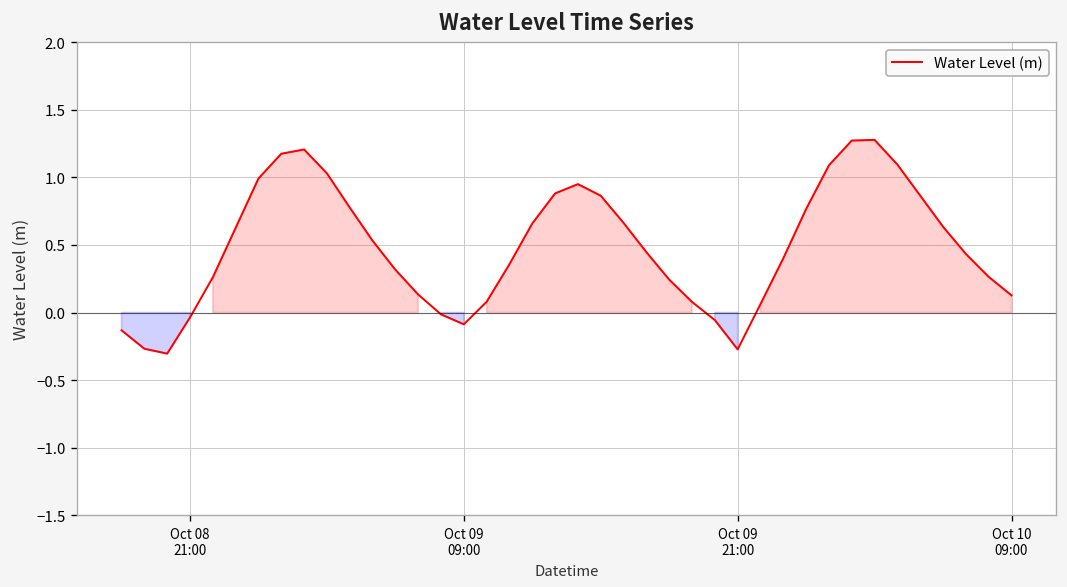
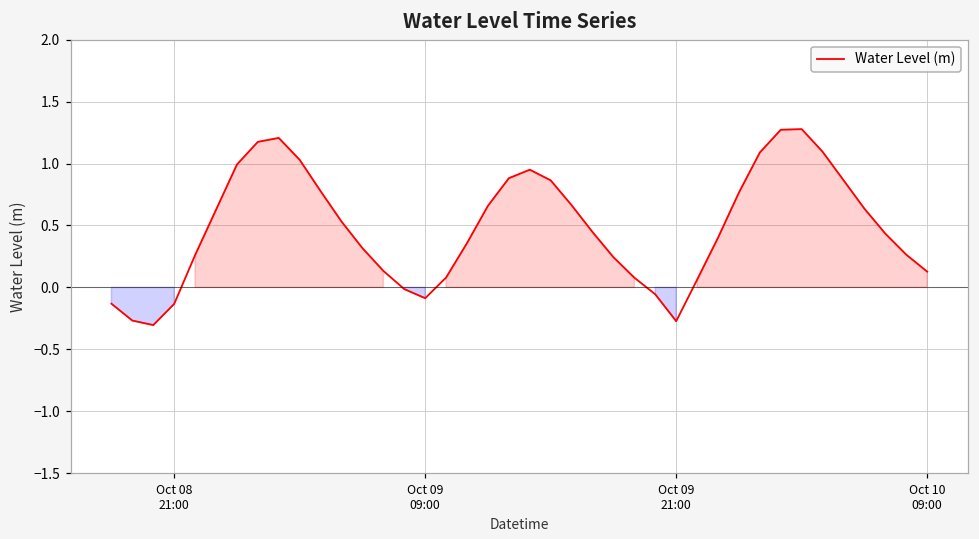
  {
-   "Oct 08 21:00": -0.04,
+   "Oct 08 21:00": -0.13,
    "Oct 09 09:00": -0.09,
    "Oct 09 21:00": -0.27,
    "Oct 10 09:00": 0.13
  }
